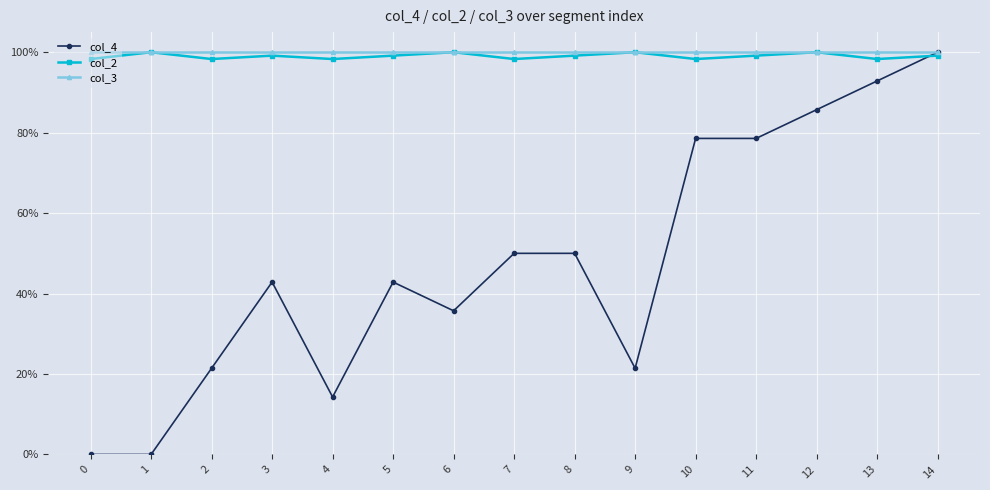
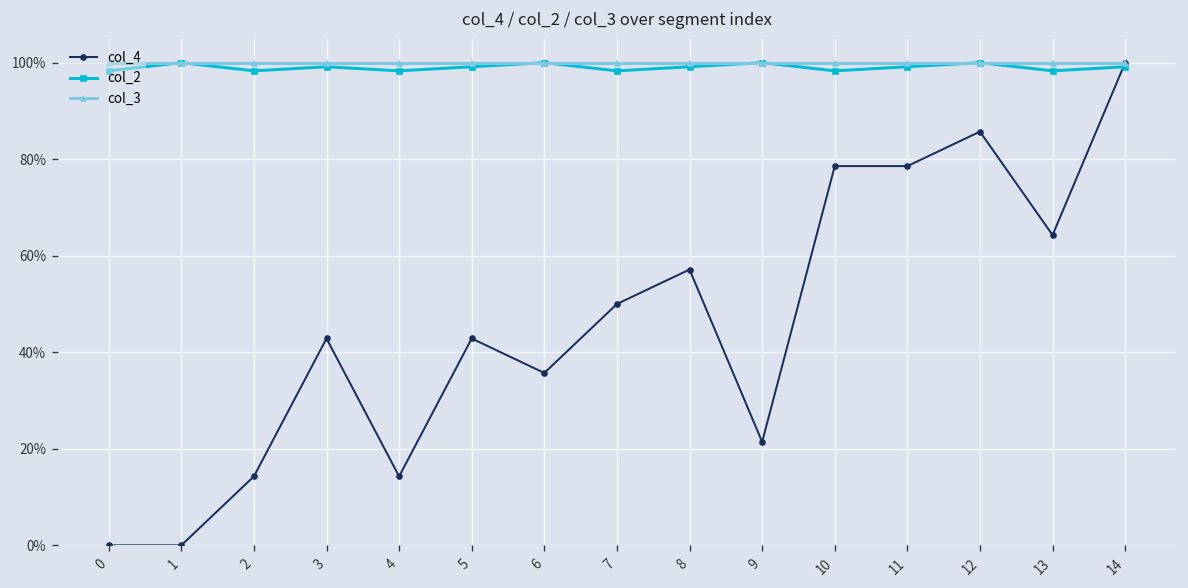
  {
    "col_4": {
      "0": "0%",
      "1": "0%",
-     "2": "21%",
+     "2": "14%",
      "3": "43%",
      "4": "14%",
      "5": "43%",
      "6": "36%",
      "7": "50%",
-     "8": "50%",
+     "8": "57%",
      "9": "21%",
      "10": "79%",
      "11": "79%",
      "12": "86%",
-     "13": "93%"
+     "13": "64%"
    },
    "col_2": {
      "2": "98%",
      "3": "99%",
      "4": "98%",
      "5": "99%",
      "7": "98%",
      "8": "99%",
      "10": "98%",
      "11": "99%",
      "13": "98%",
      "14": "99%"
    },
    "col_3": {
      "2": "100%",
      "3": "100%",
      "4": "100%",
      "5": "100%",
      "7": "100%",
      "8": "100%",
      "10": "100%",
      "11": "100%",
      "13": "100%"
    }
  }
